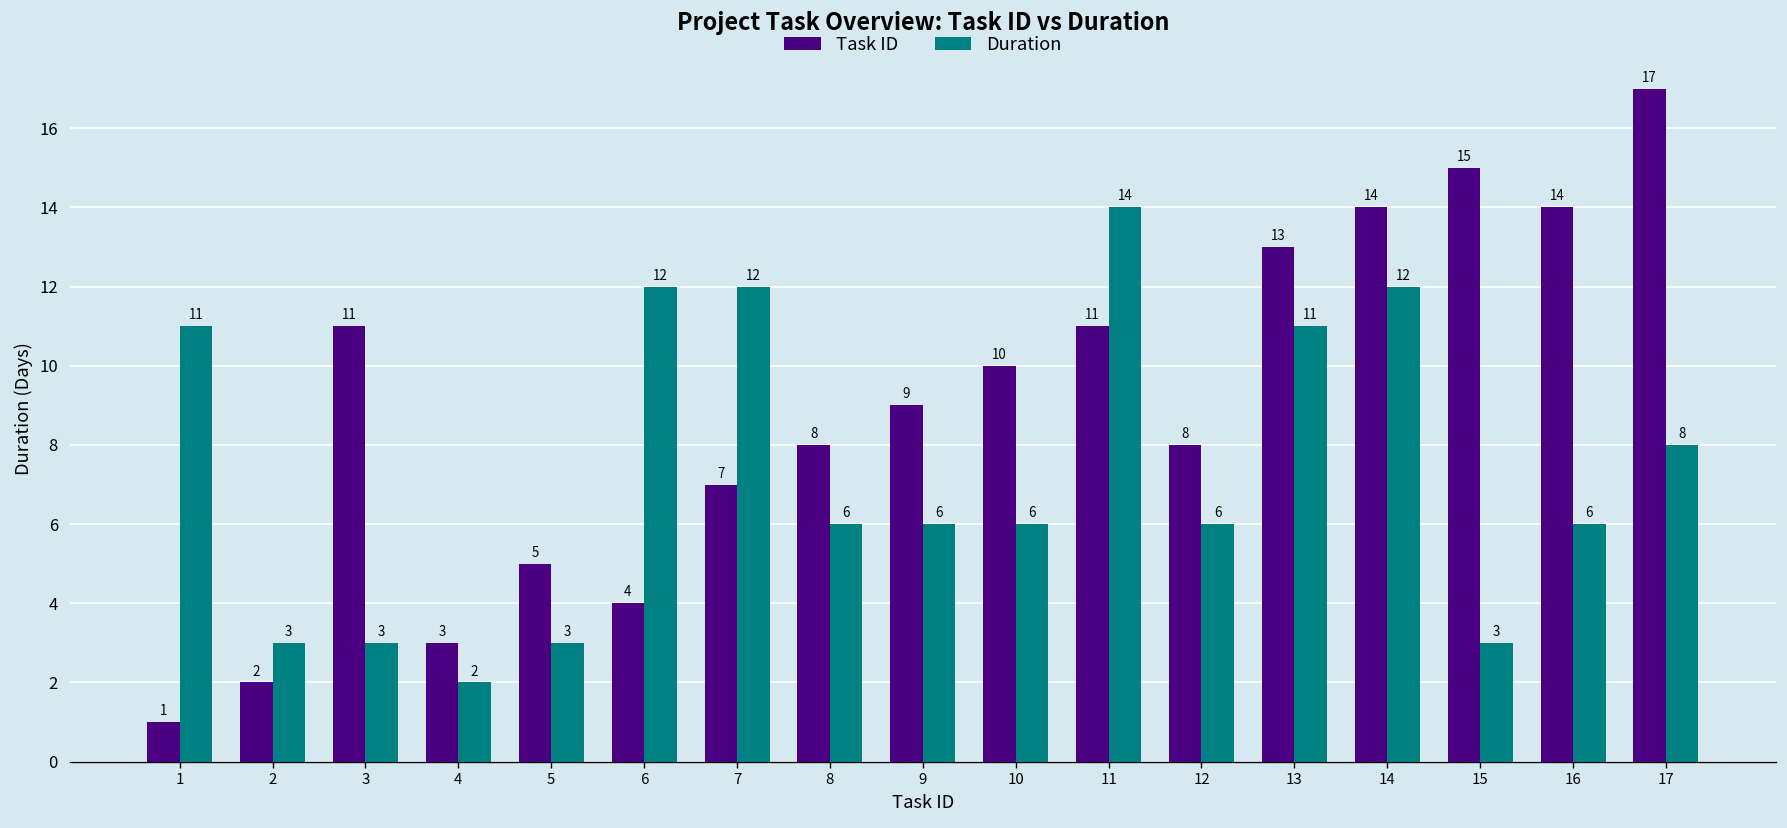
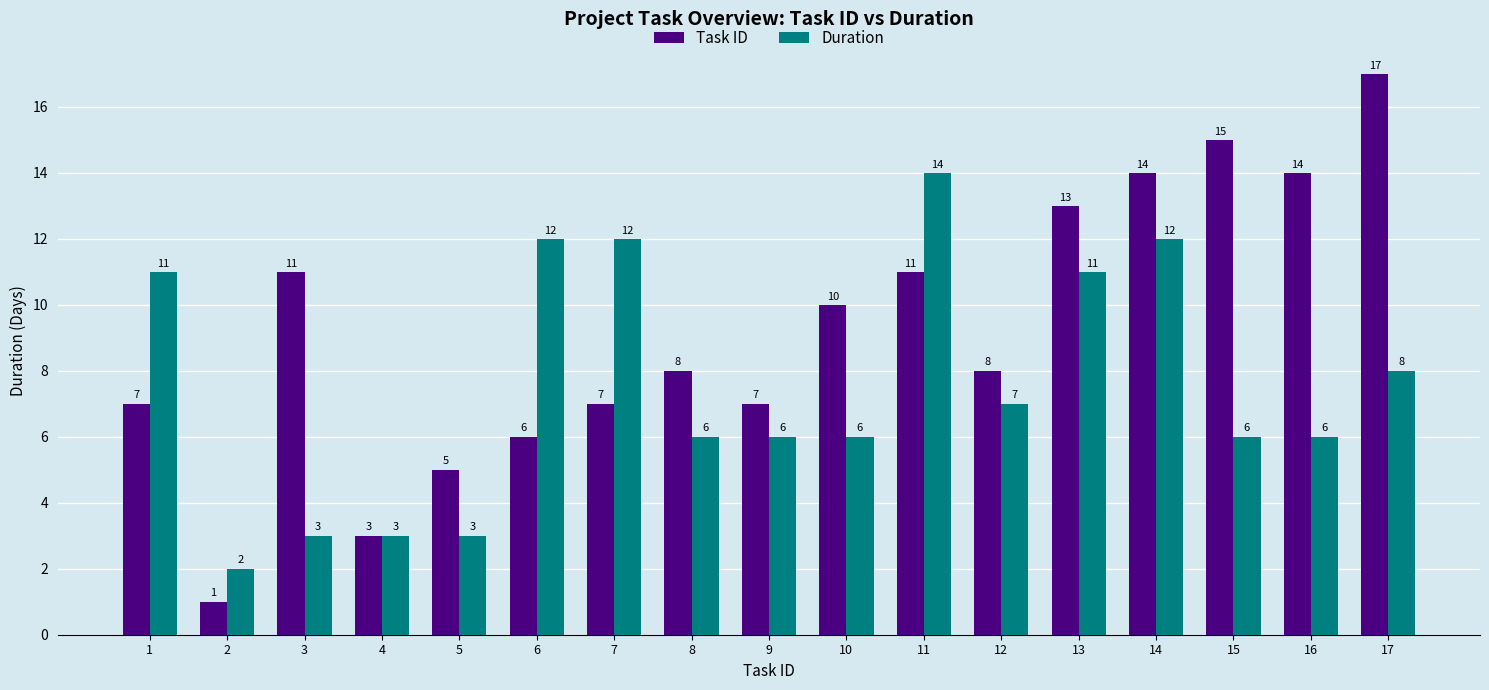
  {
    "Task ID": {
-     "1": 1,
-     "2": 2,
+     "1": 7,
+     "2": 1,
      "3": 11,
      "4": 3,
      "5": 5,
-     "6": 4,
+     "6": 6,
      "7": 7,
      "8": 8,
-     "9": 9,
+     "9": 7,
      "10": 10,
      "11": 11,
      "12": 8,
      "13": 13,
      "14": 14,
      "15": 15,
      "16": 14,
      "17": 17
    },
    "Duration": {
      "1": 11,
-     "2": 3,
+     "2": 2,
      "3": 3,
-     "4": 2,
+     "4": 3,
      "5": 3,
      "6": 12,
      "7": 12,
      "8": 6,
      "9": 6,
      "10": 6,
      "11": 14,
-     "12": 6,
+     "12": 7,
      "13": 11,
      "14": 12,
-     "15": 3,
+     "15": 6,
      "16": 6,
      "17": 8
    }
  }
